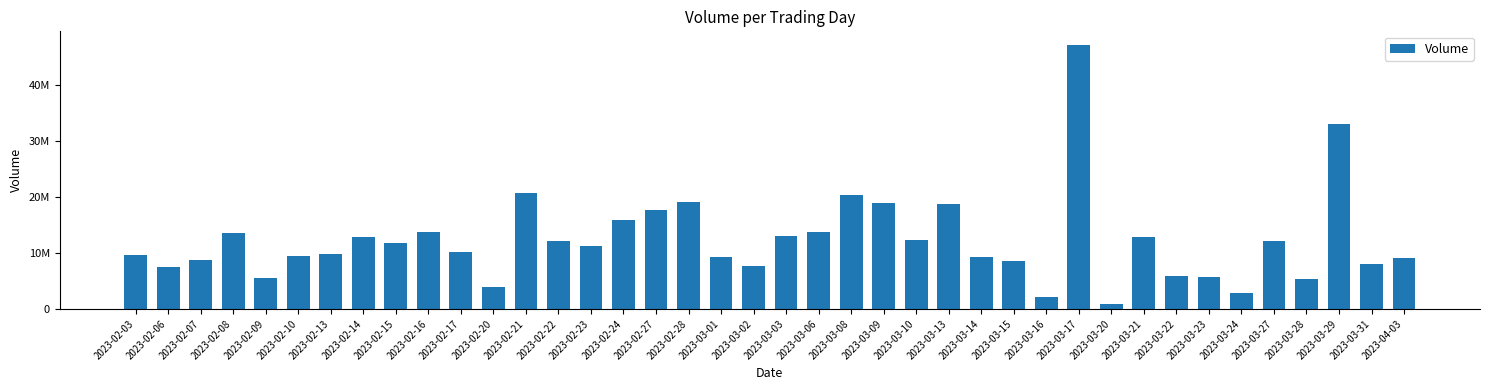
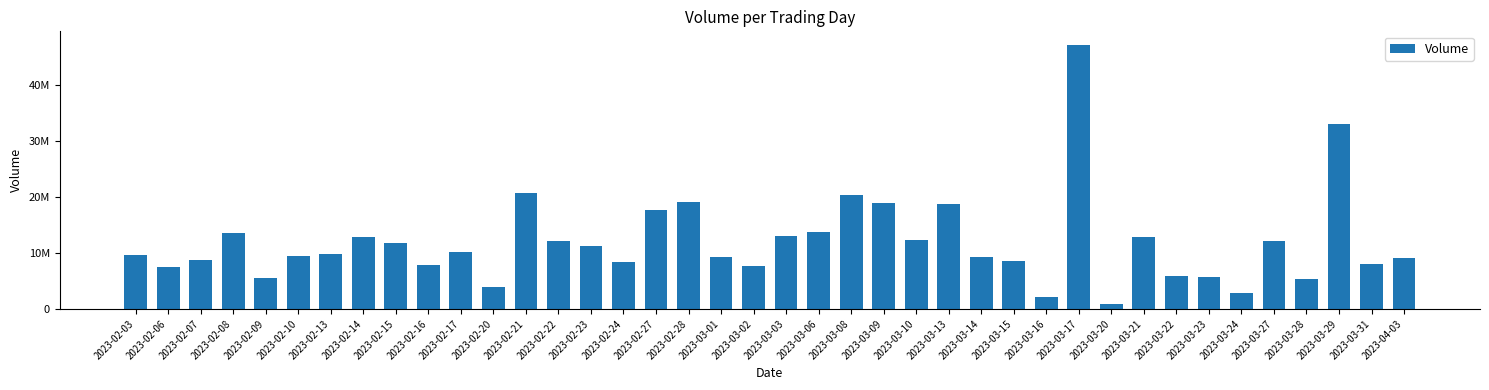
  {
    "2023-02-03": 10000000,
    "2023-02-06": 8000000,
    "2023-02-07": 9000000,
    "2023-02-08": 14000000,
    "2023-02-09": 6000000,
    "2023-02-10": 9000000,
    "2023-02-13": 10000000,
    "2023-02-14": 13000000,
    "2023-02-15": 12000000,
-   "2023-02-16": 14000000,
+   "2023-02-16": 8000000,
    "2023-02-17": 10000000,
    "2023-02-20": 4000000,
    "2023-02-21": 21000000,
    "2023-02-22": 12000000,
    "2023-02-23": 11000000,
-   "2023-02-24": 16000000,
+   "2023-02-24": 8000000,
    "2023-02-27": 18000000,
    "2023-02-28": 19000000,
    "2023-03-01": 9000000,
    "2023-03-02": 8000000,
    "2023-03-03": 13000000,
    "2023-03-06": 14000000,
    "2023-03-08": 20000000,
    "2023-03-09": 19000000,
    "2023-03-10": 12000000,
    "2023-03-13": 19000000,
    "2023-03-14": 9000000,
    "2023-03-15": 9000000,
    "2023-03-16": 2000000,
    "2023-03-17": 47000000,
    "2023-03-20": 1000000,
    "2023-03-21": 13000000,
    "2023-03-22": 6000000,
    "2023-03-23": 6000000,
    "2023-03-24": 3000000,
    "2023-03-27": 12000000,
    "2023-03-28": 5000000,
    "2023-03-29": 33000000,
    "2023-03-31": 8000000,
    "2023-04-03": 9000000
  }
